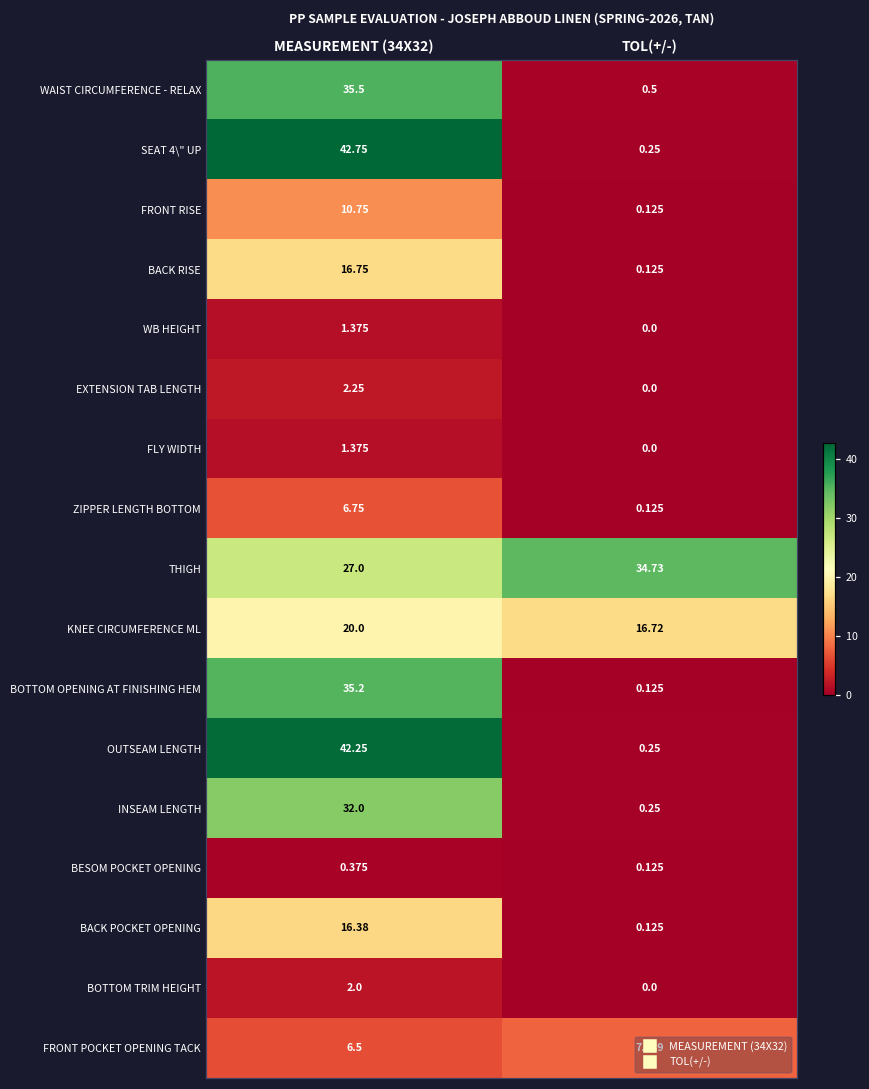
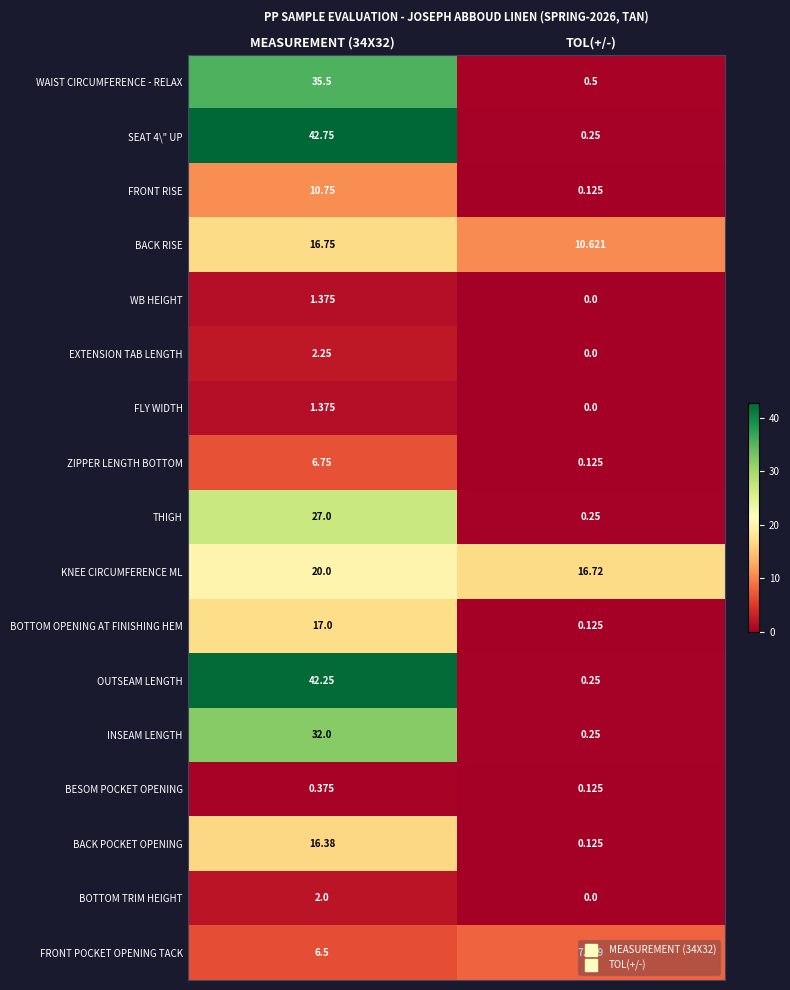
  {
    "WAIST CIRCUMFERENCE - RELAX": {
      "MEASUREMENT (34X32)": 35.5,
      "TOL(+/-)": 0.5
    },
    "SEAT 4\\\" UP": {
      "MEASUREMENT (34X32)": 42.75,
      "TOL(+/-)": 0.25
    },
    "FRONT RISE": {
      "MEASUREMENT (34X32)": 10.75,
      "TOL(+/-)": 0.125
    },
    "BACK RISE": {
      "MEASUREMENT (34X32)": 16.75,
-     "TOL(+/-)": 0.125
+     "TOL(+/-)": 10.621
    },
    "WB HEIGHT": {
      "MEASUREMENT (34X32)": 1.375,
      "TOL(+/-)": 0.0
    },
    "EXTENSION TAB LENGTH": {
      "MEASUREMENT (34X32)": 2.25,
      "TOL(+/-)": 0.0
    },
    "FLY WIDTH": {
      "MEASUREMENT (34X32)": 1.375,
      "TOL(+/-)": 0.0
    },
    "ZIPPER LENGTH BOTTOM": {
      "MEASUREMENT (34X32)": 6.75,
      "TOL(+/-)": 0.125
    },
    "THIGH": {
      "MEASUREMENT (34X32)": 27.0,
-     "TOL(+/-)": 34.73
+     "TOL(+/-)": 0.25
    },
    "KNEE CIRCUMFERENCE ML": {
      "MEASUREMENT (34X32)": 20.0,
      "TOL(+/-)": 16.72
    },
    "BOTTOM OPENING AT FINISHING HEM": {
-     "MEASUREMENT (34X32)": 35.2,
+     "MEASUREMENT (34X32)": 17.0,
      "TOL(+/-)": 0.125
    },
    "OUTSEAM LENGTH": {
      "MEASUREMENT (34X32)": 42.25,
      "TOL(+/-)": 0.25
    },
    "INSEAM LENGTH": {
      "MEASUREMENT (34X32)": 32.0,
      "TOL(+/-)": 0.25
    },
    "BESOM POCKET OPENING": {
      "MEASUREMENT (34X32)": 0.375,
      "TOL(+/-)": 0.125
    },
    "BACK POCKET OPENING": {
      "MEASUREMENT (34X32)": 16.38,
      "TOL(+/-)": 0.125
    },
    "BOTTOM TRIM HEIGHT": {
      "MEASUREMENT (34X32)": 2.0,
      "TOL(+/-)": 0.0
    },
    "FRONT POCKET OPENING TACK": {
      "MEASUREMENT (34X32)": 6.5
    }
  }
